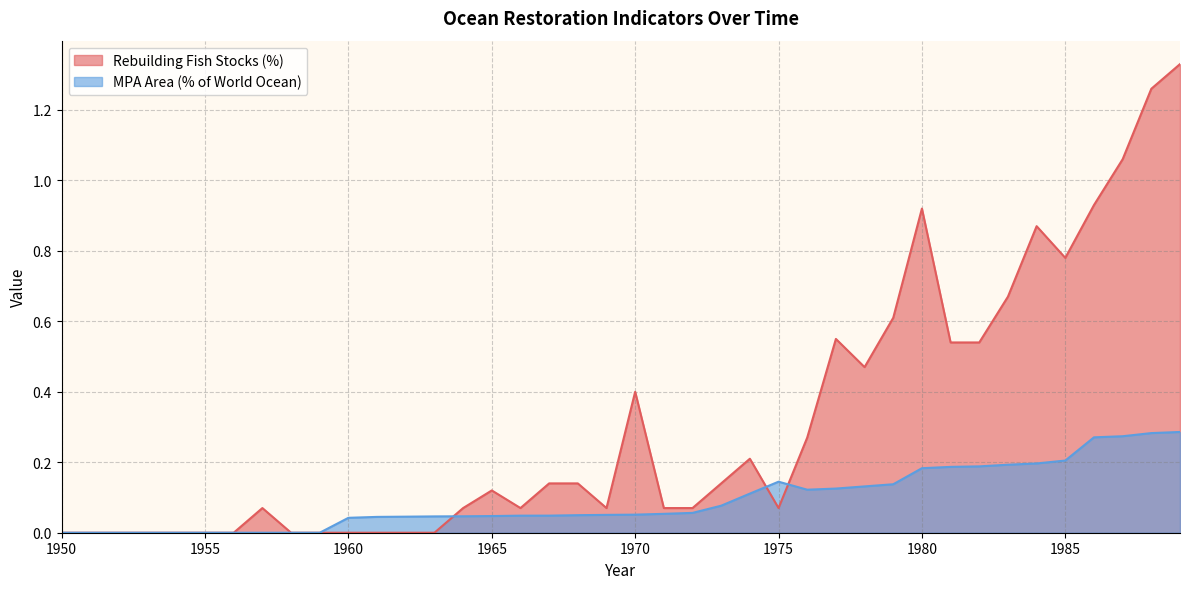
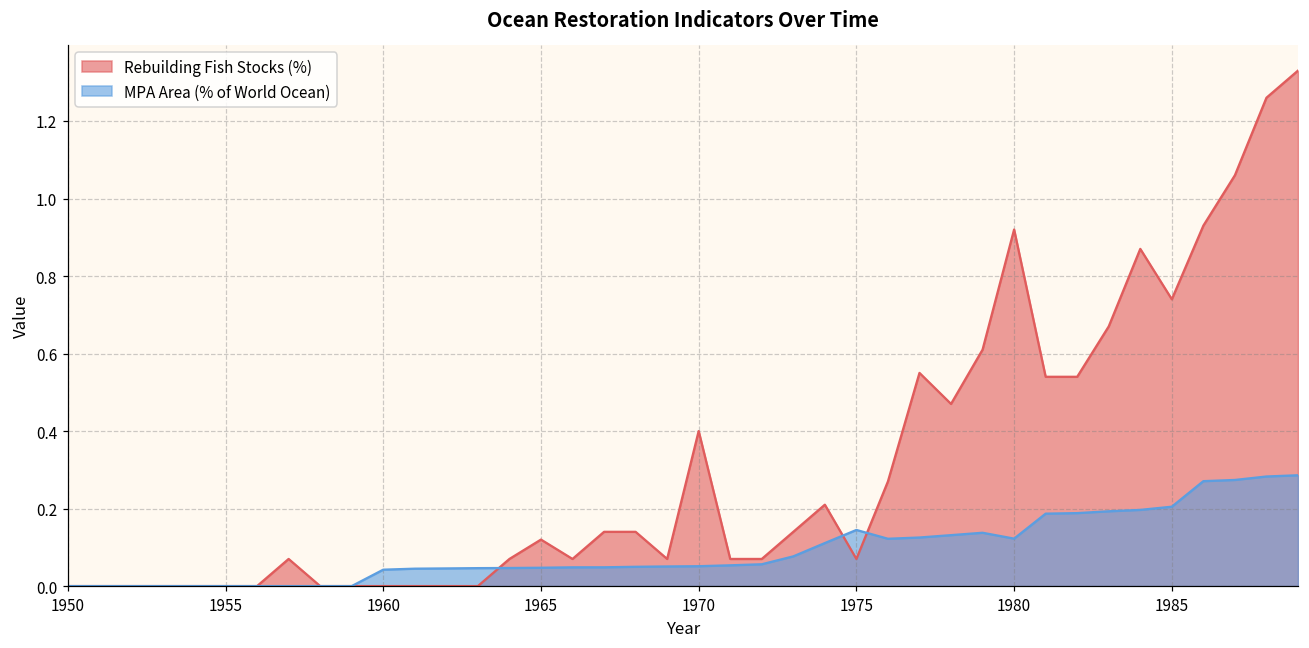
  {
    "Rebuilding Fish Stocks (%)": {
      "1960": 0.00,
      "1965": 0.12,
      "1970": 0.40,
      "1975": 0.07,
      "1980": 0.92,
-     "1985": 0.78
+     "1985": 0.74
    },
    "MPA Area (% of World Ocean)": {
      "1960": 0.04,
      "1965": 0.05,
      "1970": 0.05,
      "1975": 0.14,
-     "1980": 0.18,
+     "1980": 0.12,
      "1985": 0.20
    }
  }
